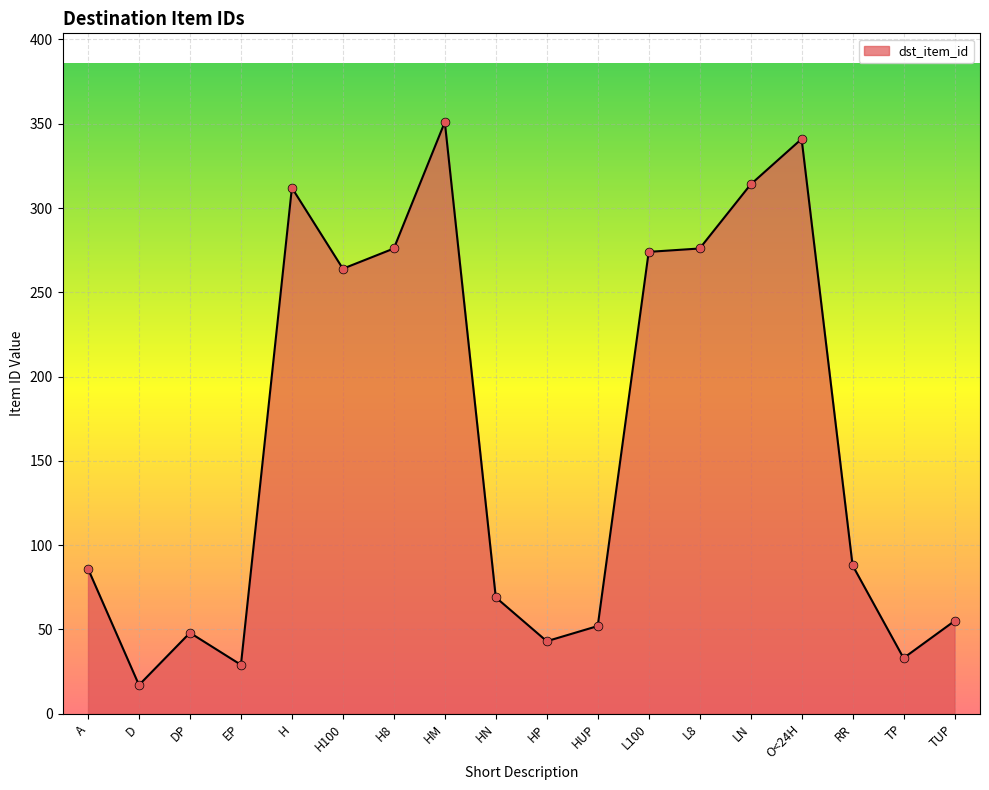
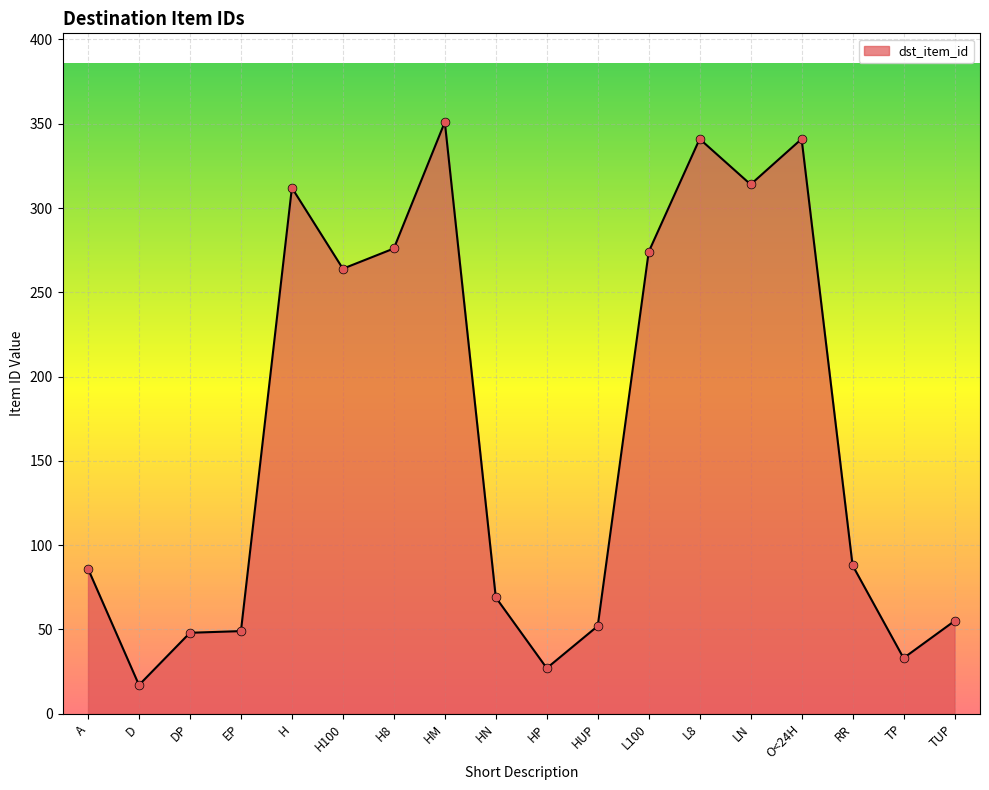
  {
    "A": 86,
    "D": 17,
    "DP": 48,
-   "EP": 29,
+   "EP": 49,
    "H": 312,
    "H100": 264,
    "H8": 276,
    "HM": 351,
    "HN": 69,
-   "HP": 43,
+   "HP": 27,
    "HUP": 52,
    "L100": 274,
-   "L8": 276,
+   "L8": 341,
    "LN": 314,
    "O<24H": 341,
    "RR": 88,
    "TP": 33,
    "TUP": 55
  }
